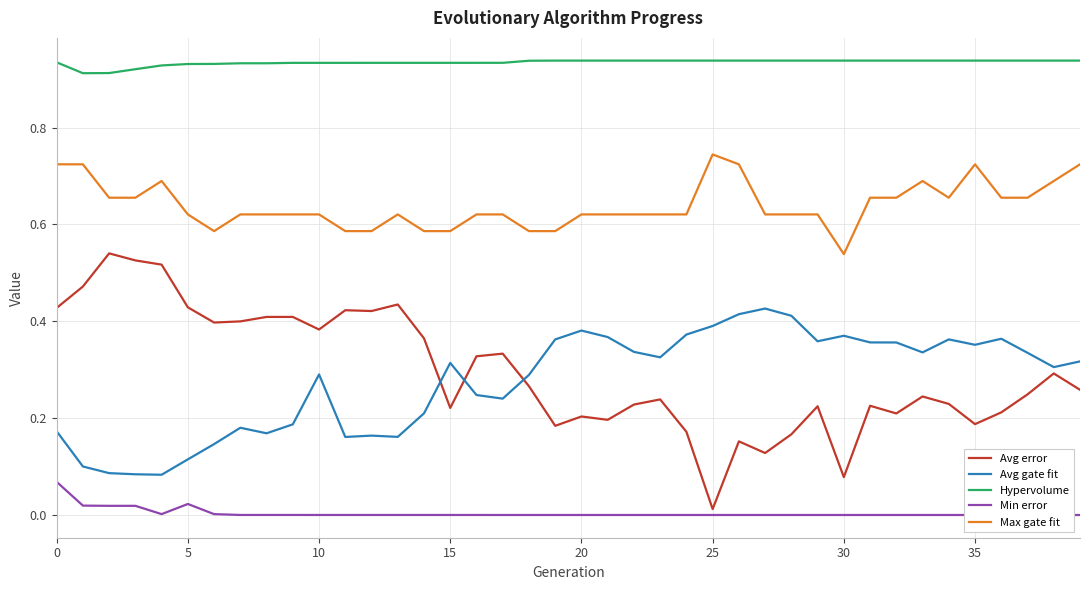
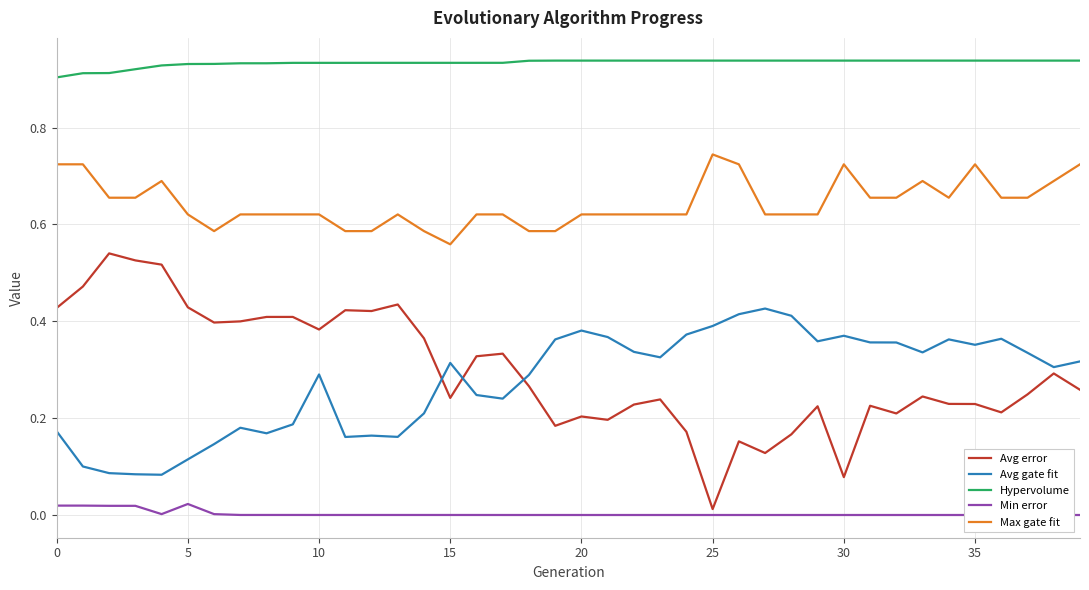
  {
    "Avg error": {
      "0": 0.43,
      "5": 0.43,
      "10": 0.38,
-     "15": 0.22,
+     "15": 0.24,
      "20": 0.20,
      "25": 0.01,
      "30": 0.08,
-     "35": 0.19
+     "35": 0.23
    },
    "Avg gate fit": {
      "0": 0.17,
      "5": 0.11,
      "10": 0.29,
      "15": 0.31,
      "20": 0.38,
      "25": 0.39,
      "30": 0.37,
      "35": 0.35
    },
    "Hypervolume": {
-     "0": 0.93,
+     "0": 0.90,
      "5": 0.93,
      "10": 0.93,
      "15": 0.93,
      "20": 0.94,
      "25": 0.94,
      "30": 0.94,
      "35": 0.94
    },
    "Min error": {
-     "0": 0.07,
+     "0": 0.02,
      "5": 0.02,
      "10": 0.00,
      "15": 0.00,
      "20": 0.00,
      "25": 0.00,
      "30": 0.00
    },
    "Max gate fit": {
      "0": 0.72,
      "5": 0.62,
      "10": 0.62,
-     "15": 0.59,
+     "15": 0.56,
      "20": 0.62,
      "25": 0.74,
-     "30": 0.54,
+     "30": 0.72,
      "35": 0.72
    }
  }
